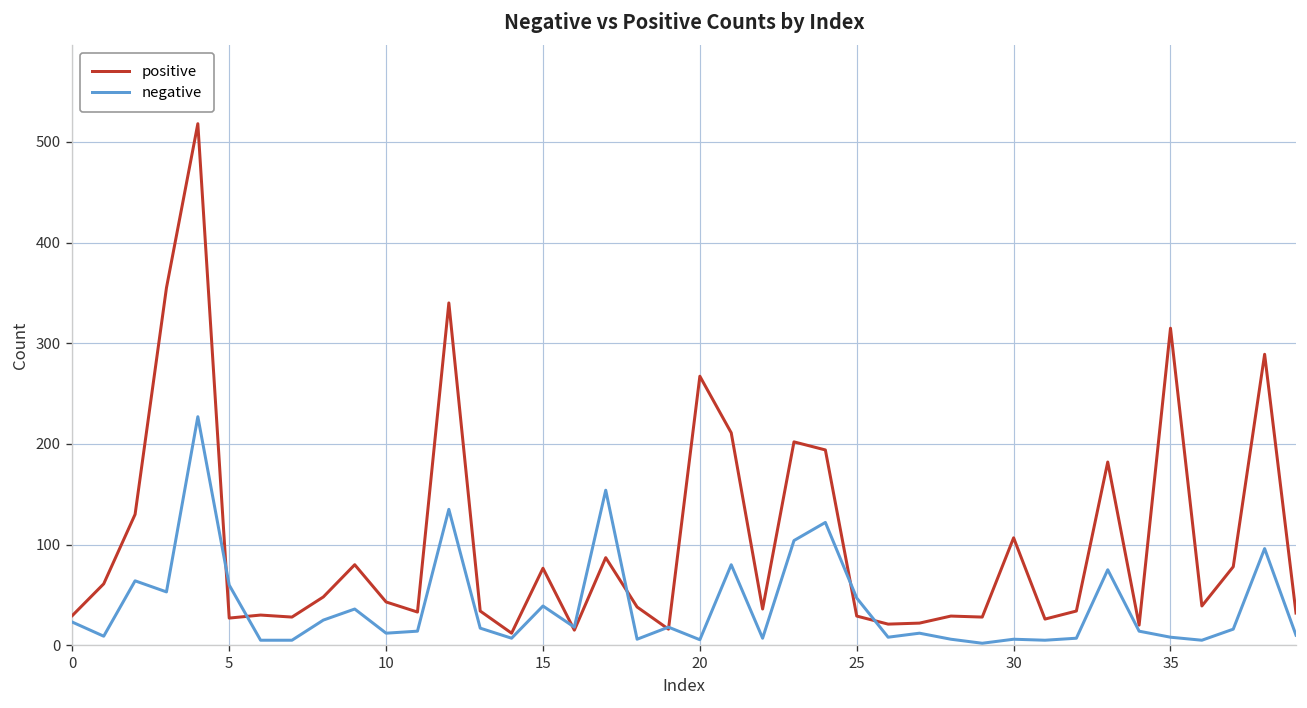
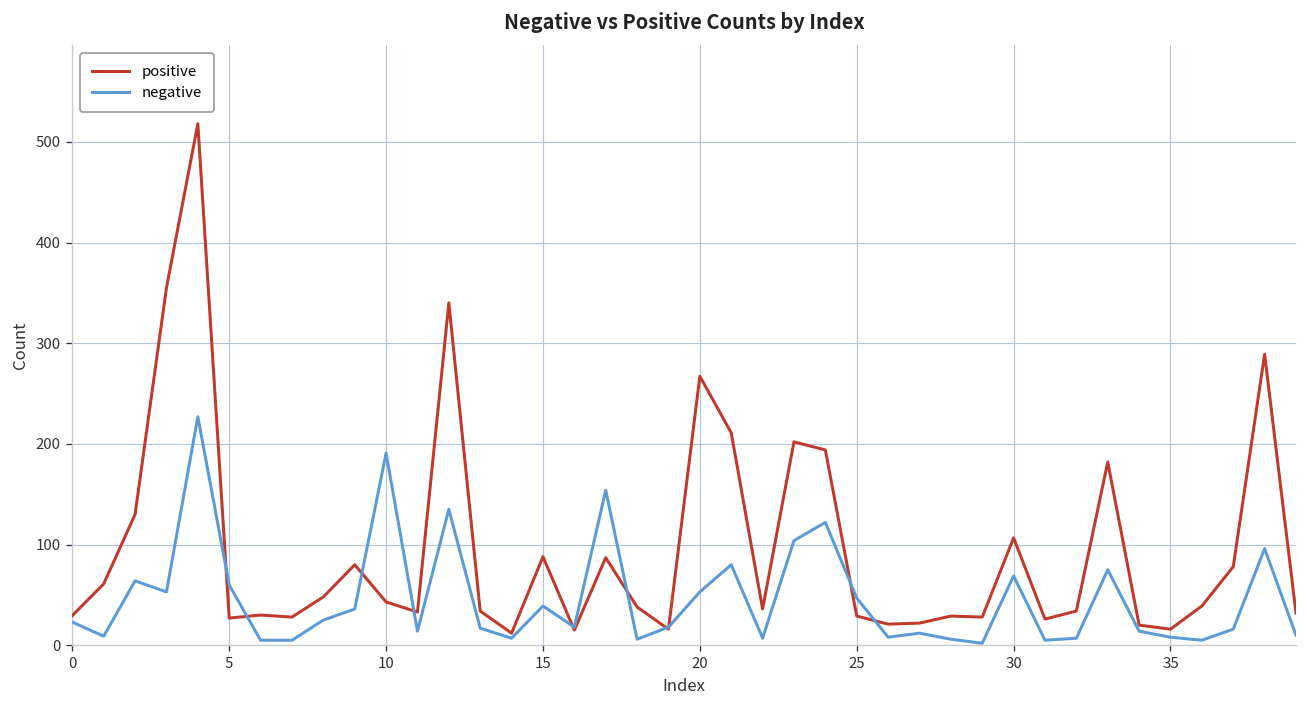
  {
    "positive": {
      "0": 30,
      "5": 30,
      "10": 40,
-     "15": 80,
+     "15": 90,
      "20": 270,
      "25": 30,
      "30": 110,
-     "35": 310
+     "35": 20
    },
    "negative": {
      "0": 20,
      "5": 60,
-     "10": 10,
+     "10": 190,
      "15": 40,
-     "20": 10,
+     "20": 50,
      "25": 50,
-     "30": 10,
+     "30": 70,
      "35": 10
    }
  }
